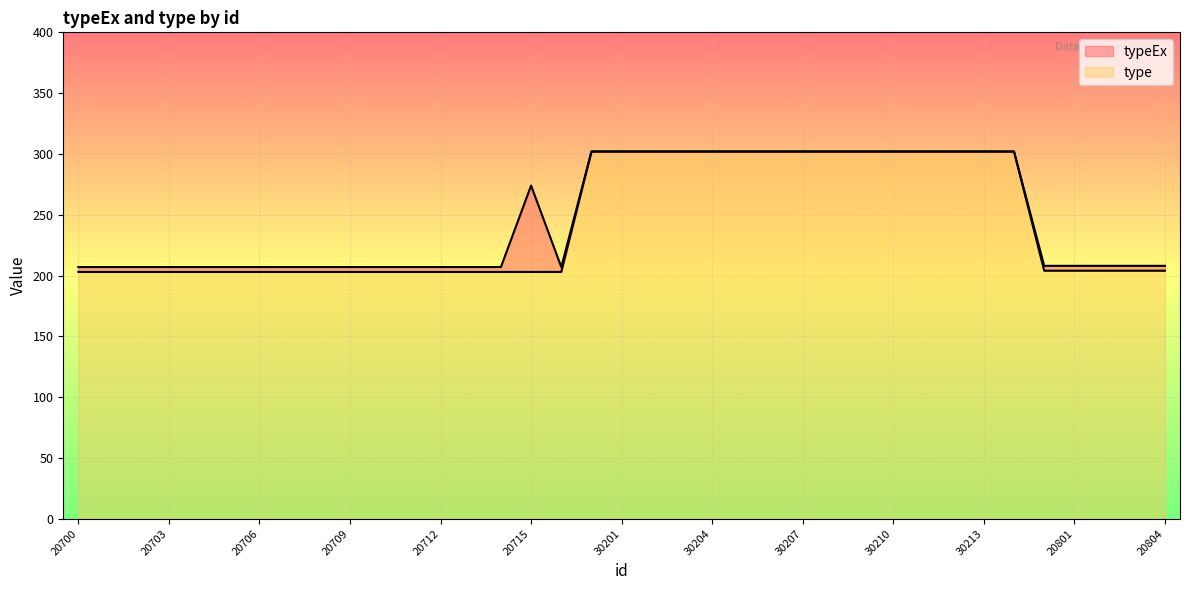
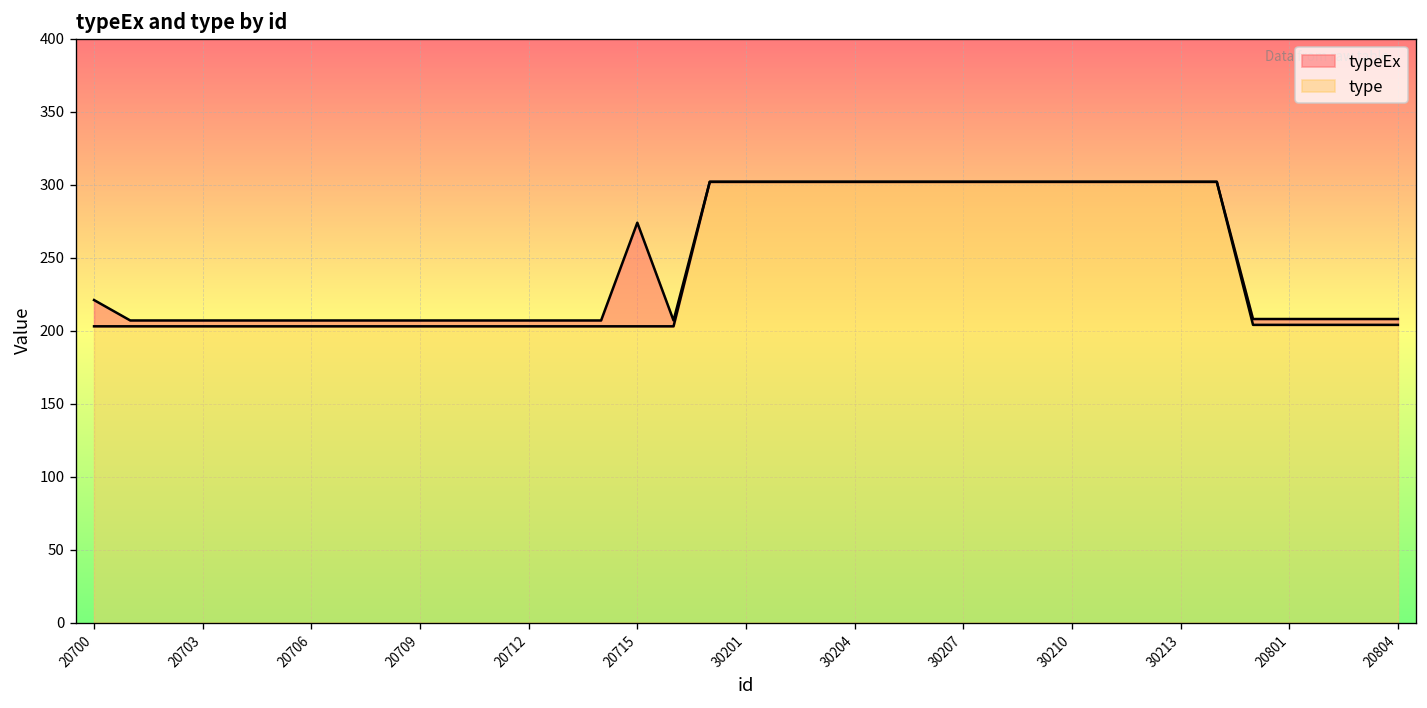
  {
    "typeEx": {
-     "20700": 207,
+     "20700": 221,
      "20703": 207,
      "20706": 207,
      "20709": 207,
      "20712": 207,
      "20715": 274,
      "20801": 208,
      "20804": 208
    },
    "type": {
      "20700": 203,
      "20703": 203,
      "20706": 203,
      "20709": 203,
      "20712": 203,
      "20715": 203,
      "20801": 204,
      "20804": 204
    }
  }
